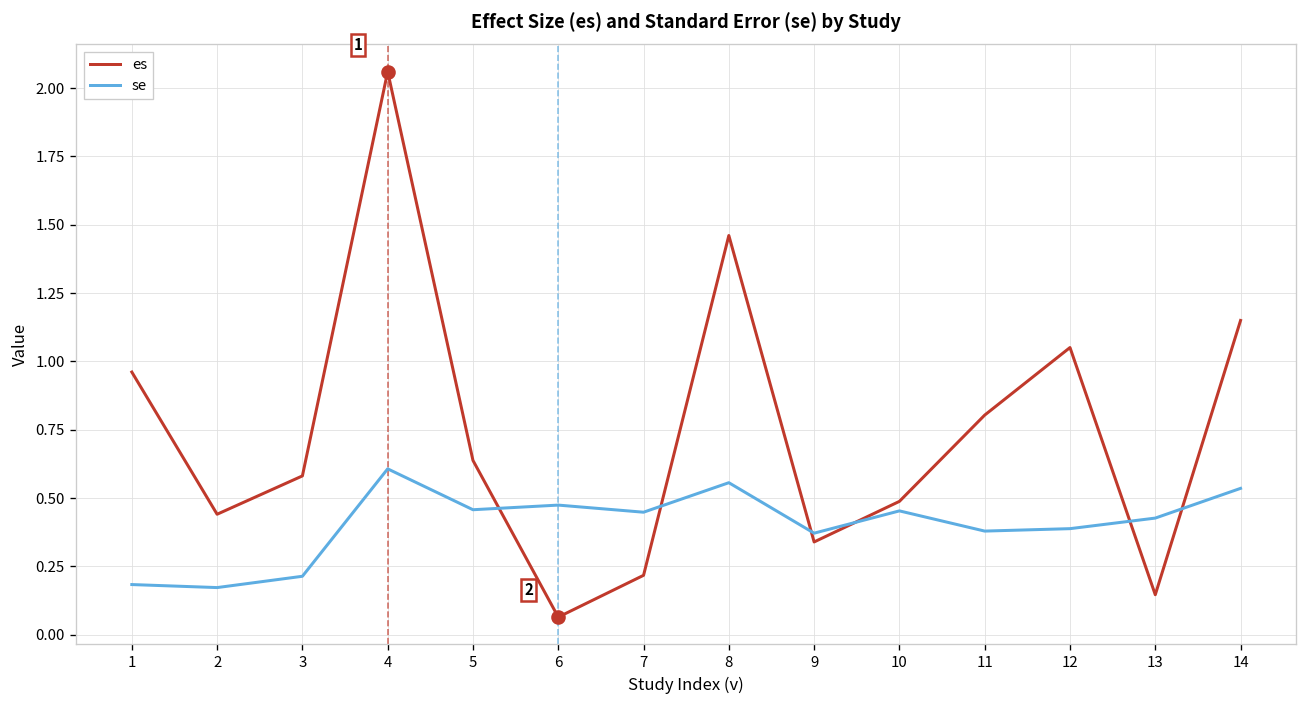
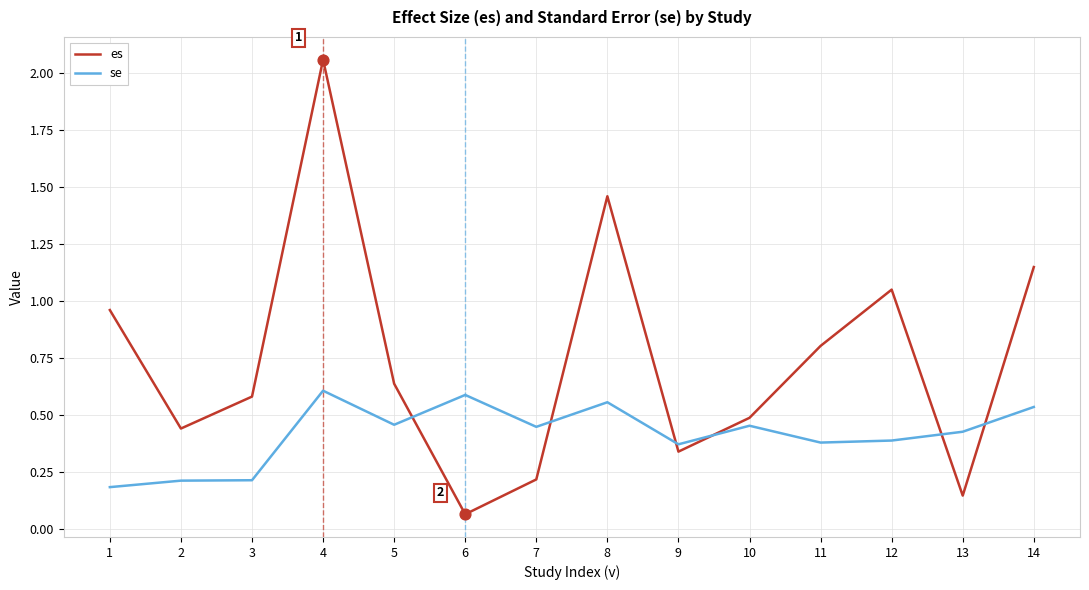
  {
    "se": {
      "1": 0.18,
-     "2": 0.17,
+     "2": 0.21,
      "3": 0.21,
      "4": 0.61,
      "5": 0.46,
-     "6": 0.47,
+     "6": 0.59,
      "7": 0.45,
      "8": 0.56,
      "9": 0.37,
      "10": 0.45,
      "11": 0.38,
      "12": 0.39,
      "13": 0.43,
      "14": 0.54
    }
  }
